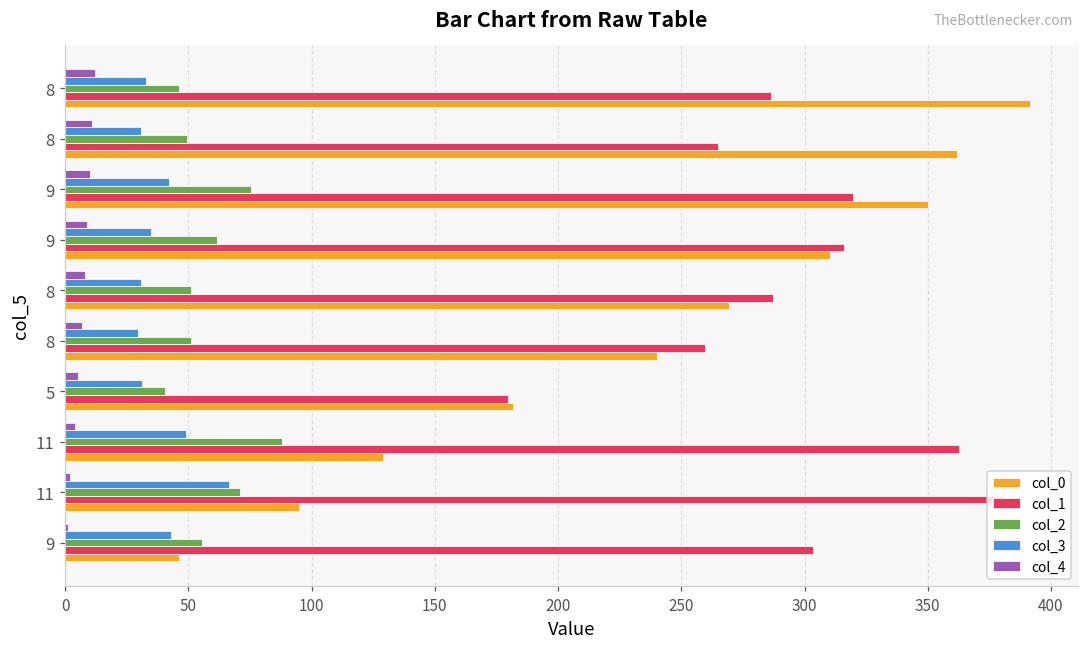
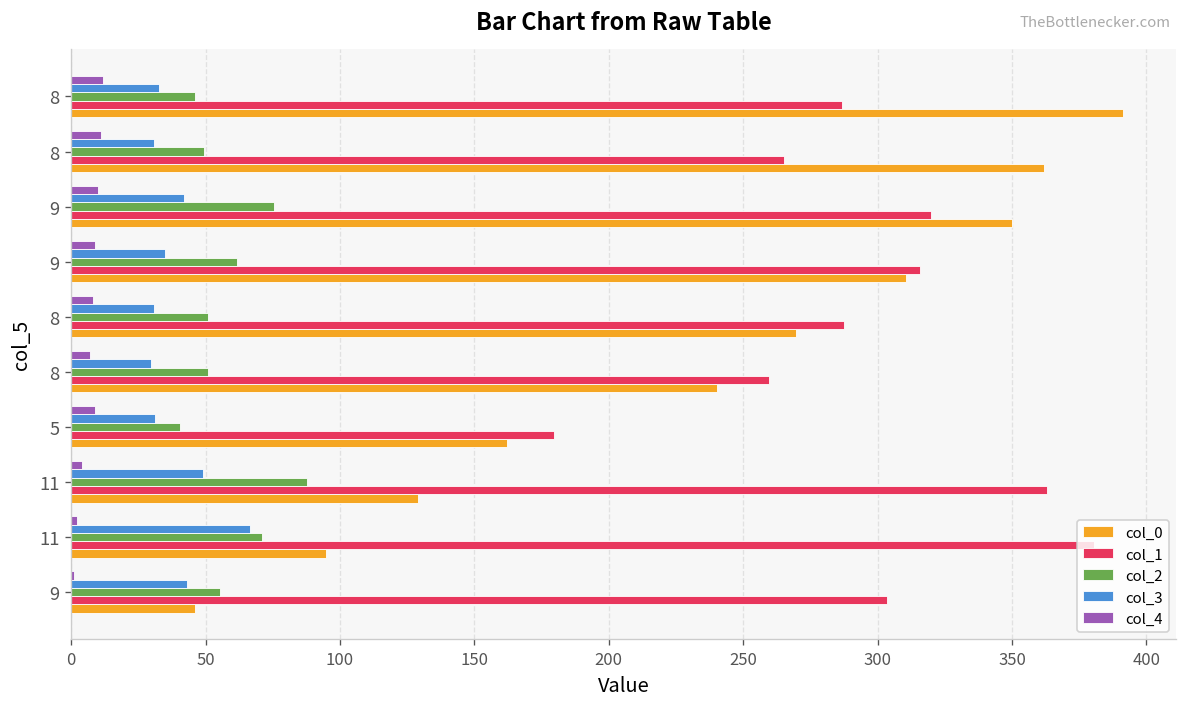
  {
    "col_0": {
-     "5": 182
+     "5": 162
    },
    "col_1": {
      "5": 179
    },
    "col_2": {
      "5": 41
    },
    "col_3": {
      "5": 31
    },
    "col_4": {
-     "5": 5
+     "5": 9
    }
  }
